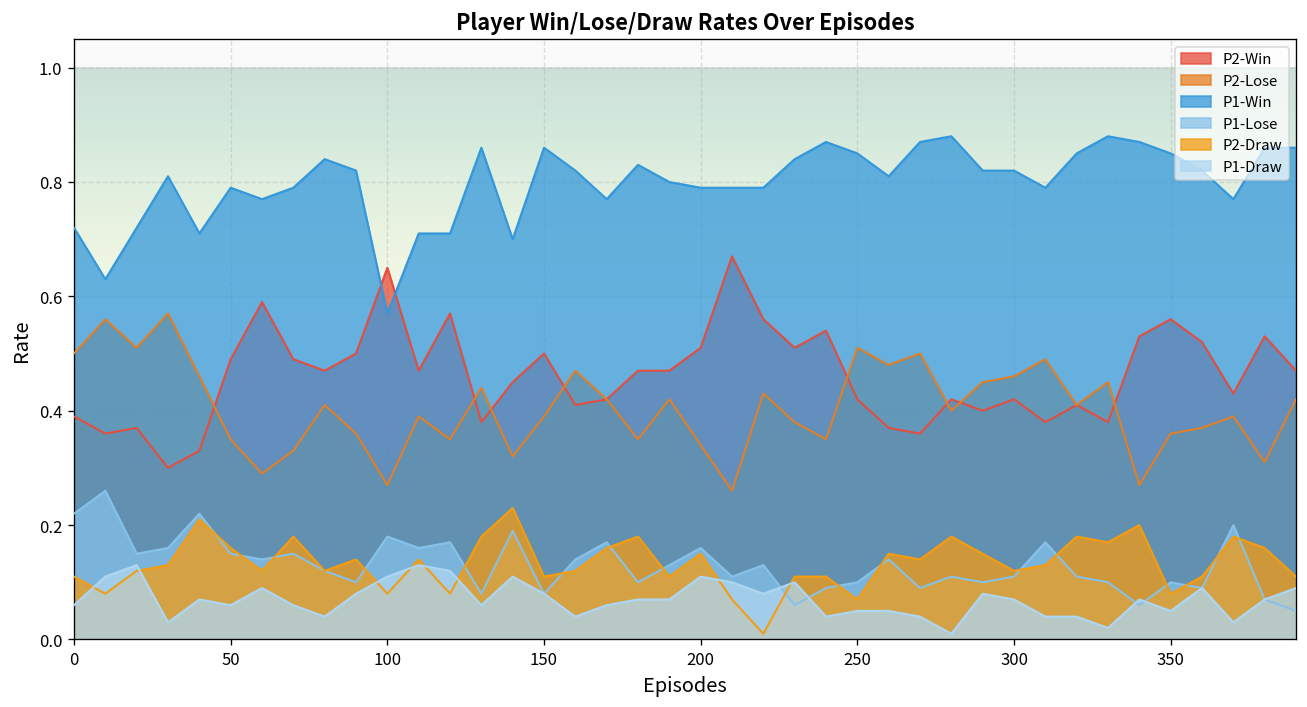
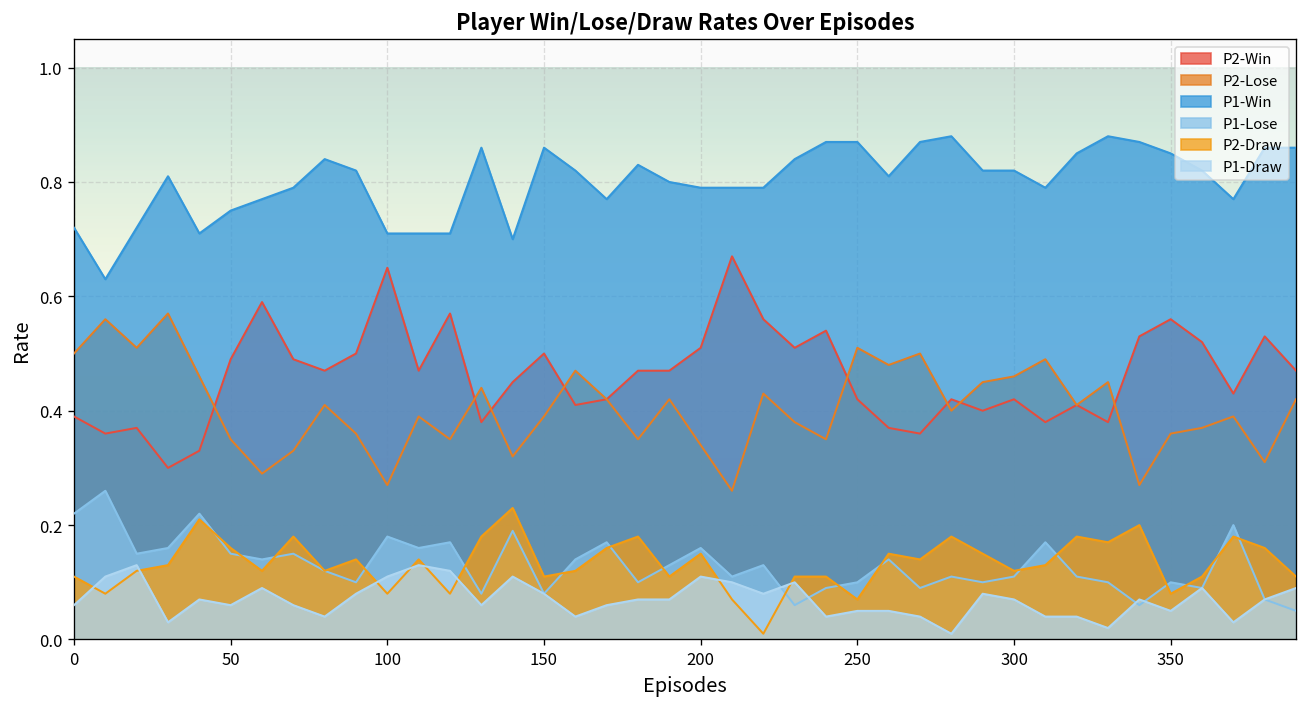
  {
    "P1-Win": {
      "0": 0.72,
-     "50": 0.79,
-     "100": 0.57,
+     "50": 0.75,
+     "100": 0.71,
      "150": 0.86,
      "200": 0.79,
-     "250": 0.85,
+     "250": 0.87,
      "300": 0.82,
      "350": 0.85
    }
  }
